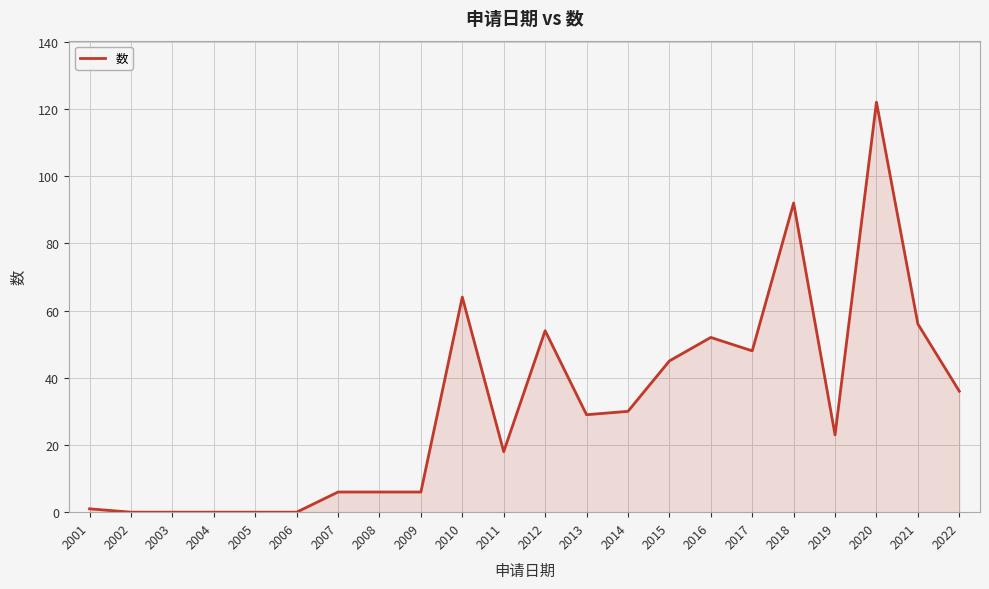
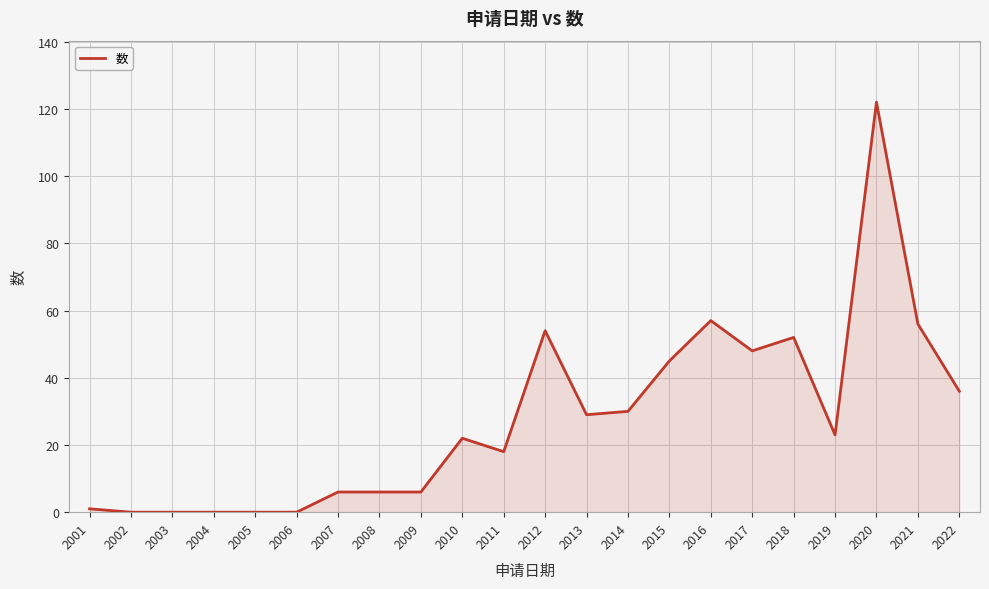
  {
    "2001": 1,
    "2002": 0,
    "2003": 0,
    "2004": 0,
    "2005": 0,
    "2006": 0,
    "2007": 6,
    "2008": 6,
    "2009": 6,
-   "2010": 64,
+   "2010": 22,
    "2011": 18,
    "2012": 54,
    "2013": 29,
    "2014": 30,
    "2015": 45,
-   "2016": 52,
+   "2016": 57,
    "2017": 48,
-   "2018": 92,
+   "2018": 52,
    "2019": 23,
    "2020": 122,
    "2021": 56,
    "2022": 36
  }
